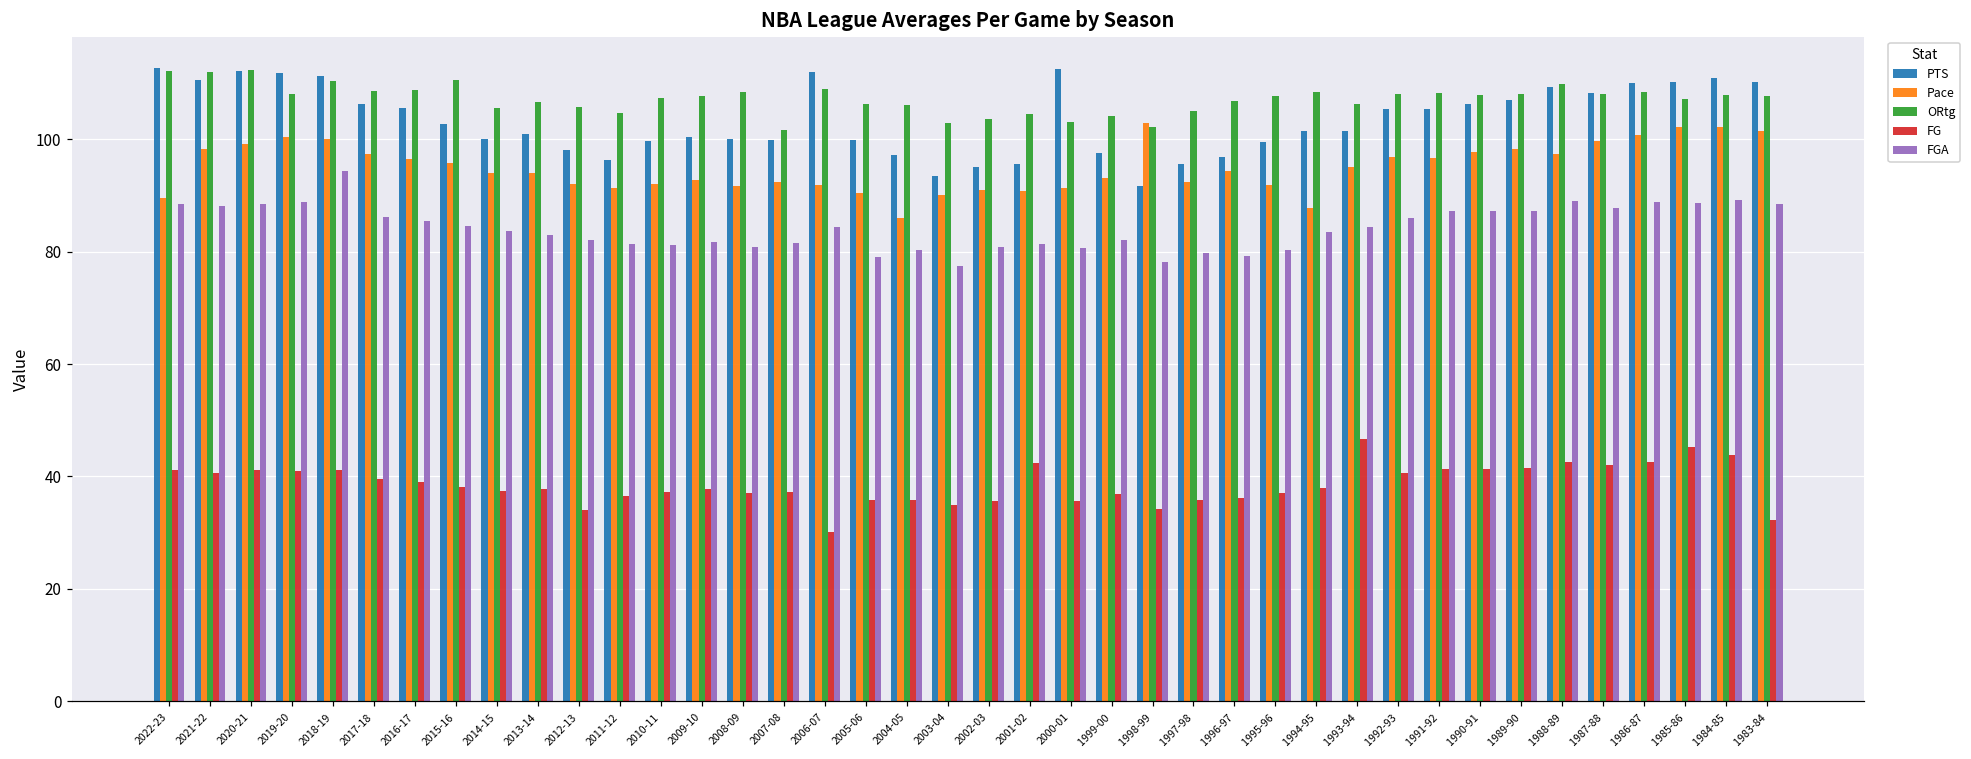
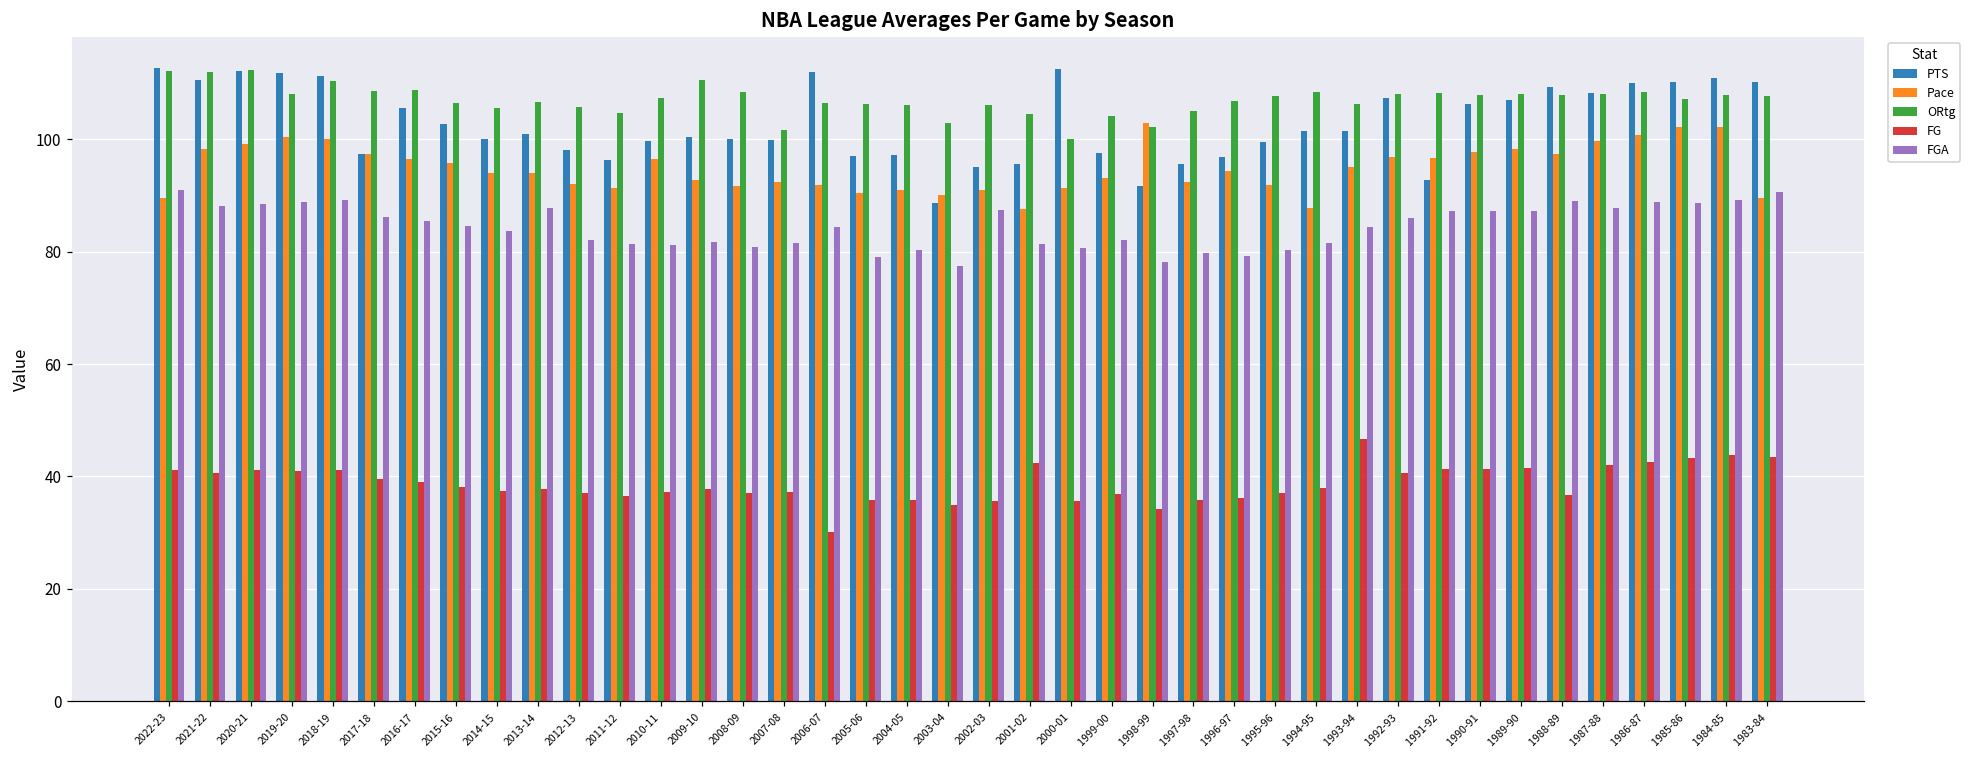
  {
    "PTS": {
      "2022-23": 113,
      "2021-22": 111,
      "2020-21": 112,
      "2019-20": 112,
      "2018-19": 111,
-     "2017-18": 106,
+     "2017-18": 97,
      "2016-17": 106,
      "2015-16": 103,
      "2014-15": 100,
      "2013-14": 101,
      "2012-13": 98,
      "2011-12": 96,
      "2010-11": 100,
      "2009-10": 100,
      "2008-09": 100,
      "2007-08": 100,
      "2006-07": 112,
-     "2005-06": 100,
+     "2005-06": 97,
      "2004-05": 97,
-     "2003-04": 93,
+     "2003-04": 89,
      "2002-03": 95,
      "2001-02": 96,
      "2000-01": 112,
      "1999-00": 98,
      "1998-99": 92,
      "1997-98": 96,
      "1996-97": 97,
      "1995-96": 100,
      "1994-95": 101,
      "1993-94": 102,
-     "1992-93": 105,
-     "1991-92": 105,
+     "1992-93": 107,
+     "1991-92": 93,
      "1990-91": 106,
      "1989-90": 107,
      "1988-89": 109,
      "1987-88": 108,
      "1986-87": 110,
      "1985-86": 110,
      "1984-85": 111,
      "1983-84": 110
    },
    "Pace": {
      "2022-23": 90,
      "2021-22": 98,
      "2020-21": 99,
      "2019-20": 100,
      "2018-19": 100,
      "2017-18": 97,
      "2016-17": 96,
      "2015-16": 96,
      "2014-15": 94,
      "2013-14": 94,
      "2012-13": 92,
      "2011-12": 91,
-     "2010-11": 92,
+     "2010-11": 96,
      "2009-10": 93,
      "2008-09": 92,
      "2007-08": 92,
      "2006-07": 92,
      "2005-06": 91,
-     "2004-05": 86,
+     "2004-05": 91,
      "2003-04": 90,
      "2002-03": 91,
-     "2001-02": 91,
+     "2001-02": 88,
      "2000-01": 91,
      "1999-00": 93,
      "1998-99": 103,
      "1997-98": 92,
      "1996-97": 94,
      "1995-96": 92,
      "1994-95": 88,
      "1993-94": 95,
      "1992-93": 97,
      "1991-92": 97,
      "1990-91": 98,
      "1989-90": 98,
      "1988-89": 97,
      "1987-88": 100,
      "1986-87": 101,
      "1985-86": 102,
      "1984-85": 102,
-     "1983-84": 101
+     "1983-84": 90
    },
    "ORtg": {
      "2022-23": 112,
      "2021-22": 112,
      "2020-21": 112,
      "2019-20": 108,
      "2018-19": 110,
      "2017-18": 109,
      "2016-17": 109,
-     "2015-16": 111,
+     "2015-16": 106,
      "2014-15": 106,
      "2013-14": 107,
      "2012-13": 106,
      "2011-12": 105,
      "2010-11": 107,
-     "2009-10": 108,
+     "2009-10": 111,
      "2008-09": 108,
      "2007-08": 102,
-     "2006-07": 109,
+     "2006-07": 107,
      "2005-06": 106,
      "2004-05": 106,
      "2003-04": 103,
-     "2002-03": 104,
+     "2002-03": 106,
      "2001-02": 105,
-     "2000-01": 103,
+     "2000-01": 100,
      "1999-00": 104,
      "1998-99": 102,
      "1997-98": 105,
      "1996-97": 107,
      "1995-96": 108,
      "1994-95": 108,
      "1993-94": 106,
      "1992-93": 108,
      "1991-92": 108,
      "1990-91": 108,
      "1989-90": 108,
-     "1988-89": 110,
+     "1988-89": 108,
      "1987-88": 108,
      "1986-87": 108,
      "1985-86": 107,
      "1984-85": 108,
      "1983-84": 108
    },
    "FG": {
      "2022-23": 41,
      "2021-22": 41,
      "2020-21": 41,
      "2019-20": 41,
      "2018-19": 41,
      "2017-18": 40,
      "2016-17": 39,
      "2015-16": 38,
      "2014-15": 38,
      "2013-14": 38,
-     "2012-13": 34,
+     "2012-13": 37,
      "2011-12": 37,
      "2010-11": 37,
      "2009-10": 38,
      "2008-09": 37,
      "2007-08": 37,
      "2006-07": 30,
      "2005-06": 36,
      "2004-05": 36,
      "2003-04": 35,
      "2002-03": 36,
      "2001-02": 42,
      "2000-01": 36,
      "1999-00": 37,
      "1998-99": 34,
      "1997-98": 36,
      "1996-97": 36,
      "1995-96": 37,
      "1994-95": 38,
      "1993-94": 47,
      "1992-93": 41,
      "1991-92": 41,
      "1990-91": 41,
      "1989-90": 42,
-     "1988-89": 43,
+     "1988-89": 37,
      "1987-88": 42,
      "1986-87": 43,
-     "1985-86": 45,
+     "1985-86": 43,
      "1984-85": 44,
-     "1983-84": 32
+     "1983-84": 44
    },
    "FGA": {
-     "2022-23": 88,
+     "2022-23": 91,
      "2021-22": 88,
      "2020-21": 88,
      "2019-20": 89,
-     "2018-19": 94,
+     "2018-19": 89,
      "2017-18": 86,
      "2016-17": 85,
      "2015-16": 85,
      "2014-15": 84,
-     "2013-14": 83,
+     "2013-14": 88,
      "2012-13": 82,
      "2011-12": 81,
      "2010-11": 81,
      "2009-10": 82,
      "2008-09": 81,
      "2007-08": 82,
      "2006-07": 84,
      "2005-06": 79,
      "2004-05": 80,
      "2003-04": 78,
-     "2002-03": 81,
+     "2002-03": 87,
      "2001-02": 81,
      "2000-01": 81,
      "1999-00": 82,
      "1998-99": 78,
      "1997-98": 80,
      "1996-97": 79,
      "1995-96": 80,
-     "1994-95": 84,
+     "1994-95": 82,
      "1993-94": 84,
      "1992-93": 86,
      "1991-92": 87,
      "1990-91": 87,
      "1989-90": 87,
      "1988-89": 89,
      "1987-88": 88,
      "1986-87": 89,
      "1985-86": 89,
      "1984-85": 89,
-     "1983-84": 88
+     "1983-84": 91
    }
  }
